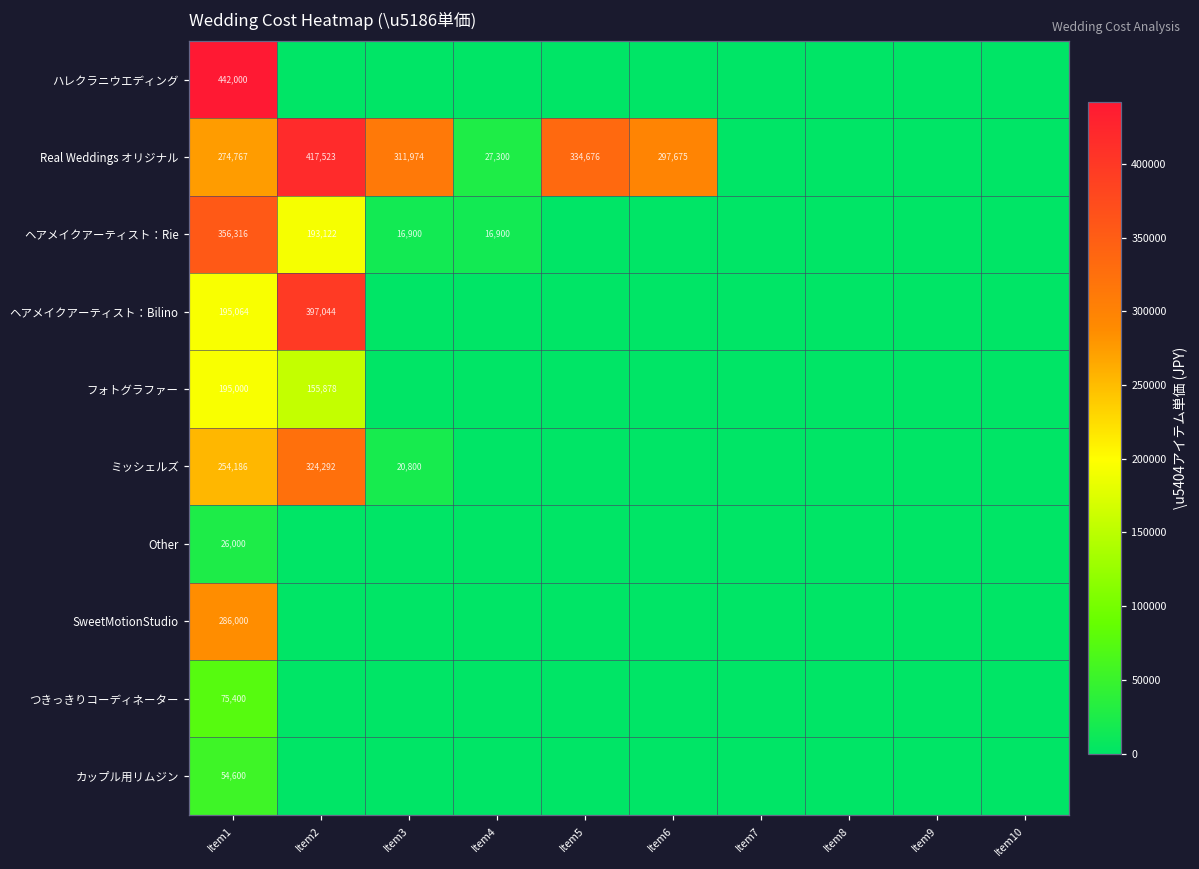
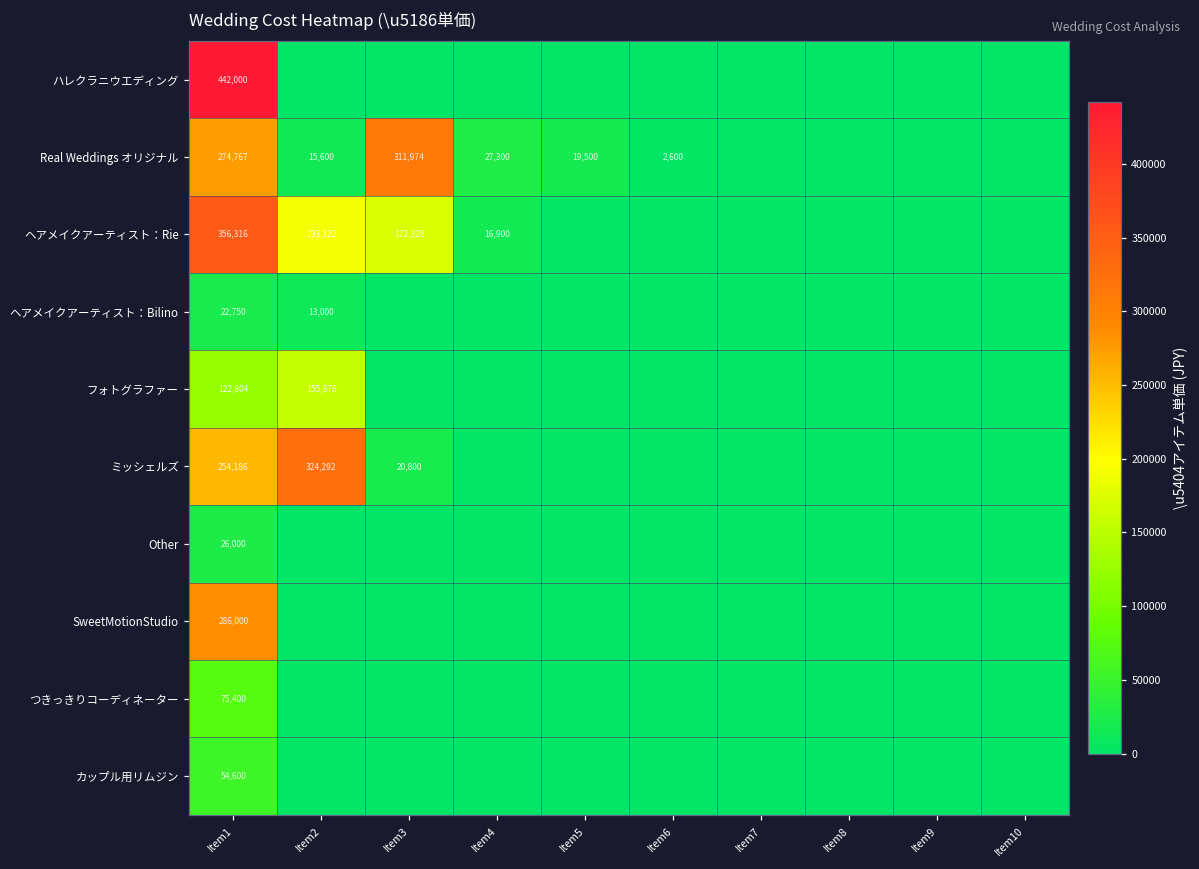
  {
    "ハレクラニウエディング": {
      "Item1": "442,000"
    },
    "Real Weddings オリジナル": {
      "Item1": "274,767",
-     "Item2": "417,523",
+     "Item2": "15,600",
      "Item3": "311,974",
      "Item4": "27,300",
-     "Item5": "334,676",
-     "Item6": "297,675"
+     "Item5": "19,500",
+     "Item6": "2,600"
    },
    "ヘアメイクアーティスト：Rie": {
      "Item1": "356,316",
      "Item2": "193,122",
-     "Item3": "16,900",
+     "Item3": "172,328",
      "Item4": "16,900"
    },
    "ヘアメイクアーティスト：Bilino": {
-     "Item1": "195,064",
-     "Item2": "397,044"
+     "Item1": "22,750",
+     "Item2": "13,000"
    },
    "フォトグラファー": {
-     "Item1": "195,000",
+     "Item1": "122,804",
      "Item2": "155,878"
    },
    "ミッシェルズ": {
      "Item1": "254,186",
      "Item2": "324,292",
      "Item3": "20,800"
    },
    "Other": {
      "Item1": "26,000"
    },
    "SweetMotionStudio": {
      "Item1": "286,000"
    },
    "つきっきりコーディネーター": {
      "Item1": "75,400"
    },
    "カップル用リムジン": {
      "Item1": "54,600"
    }
  }
